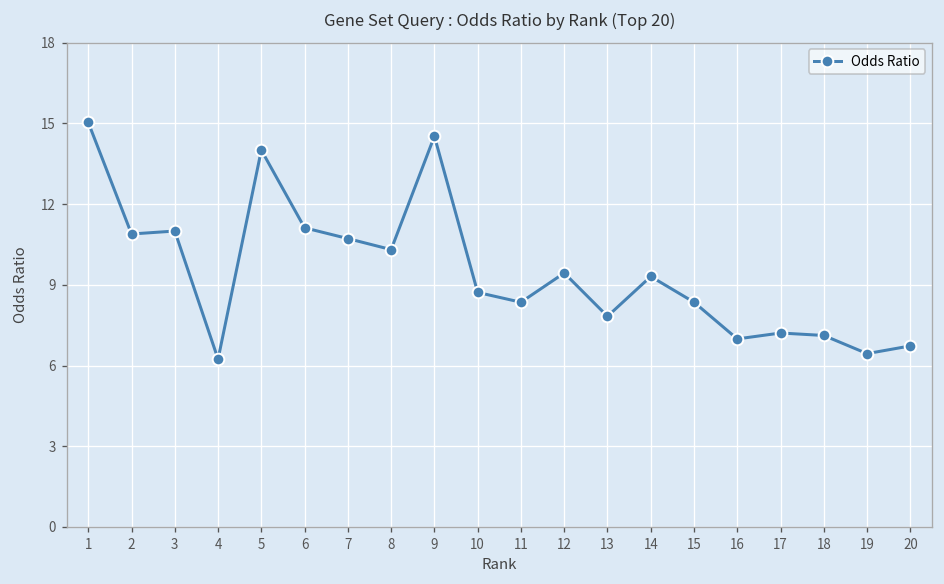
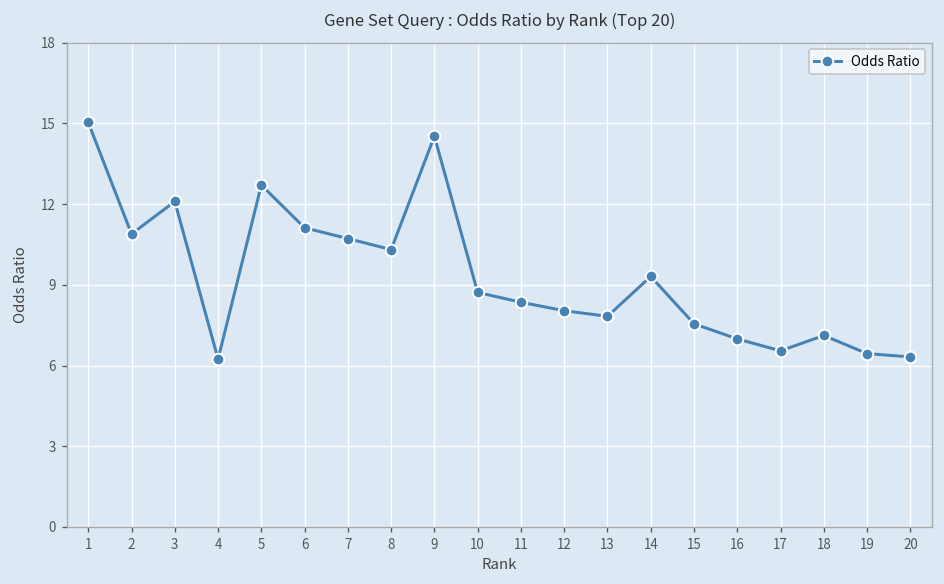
  {
    "1": 15.0,
    "2": 10.9,
-   "3": 11.0,
+   "3": 12.1,
    "4": 6.2,
-   "5": 14.0,
+   "5": 12.7,
    "6": 11.1,
    "7": 10.7,
    "8": 10.3,
    "9": 14.5,
    "10": 8.7,
    "11": 8.4,
-   "12": 9.4,
+   "12": 8.0,
    "13": 7.8,
    "14": 9.3,
-   "15": 8.4,
+   "15": 7.6,
    "16": 7.0,
-   "17": 7.2,
+   "17": 6.5,
    "18": 7.1,
    "19": 6.4,
-   "20": 6.7
+   "20": 6.3
  }
